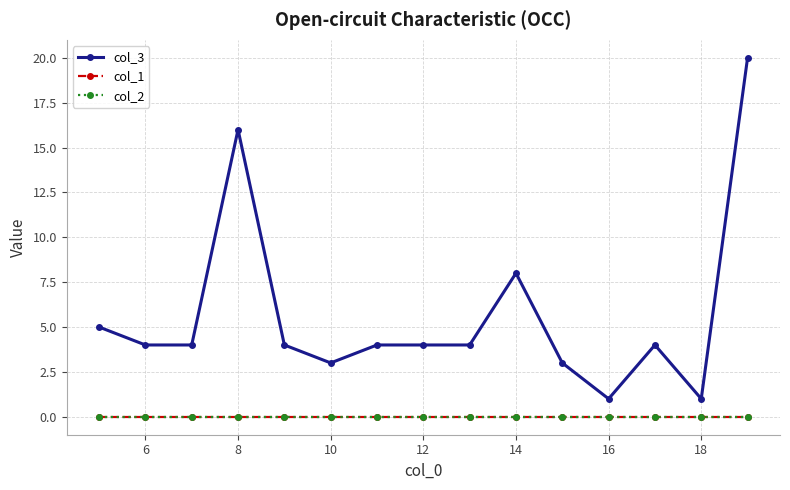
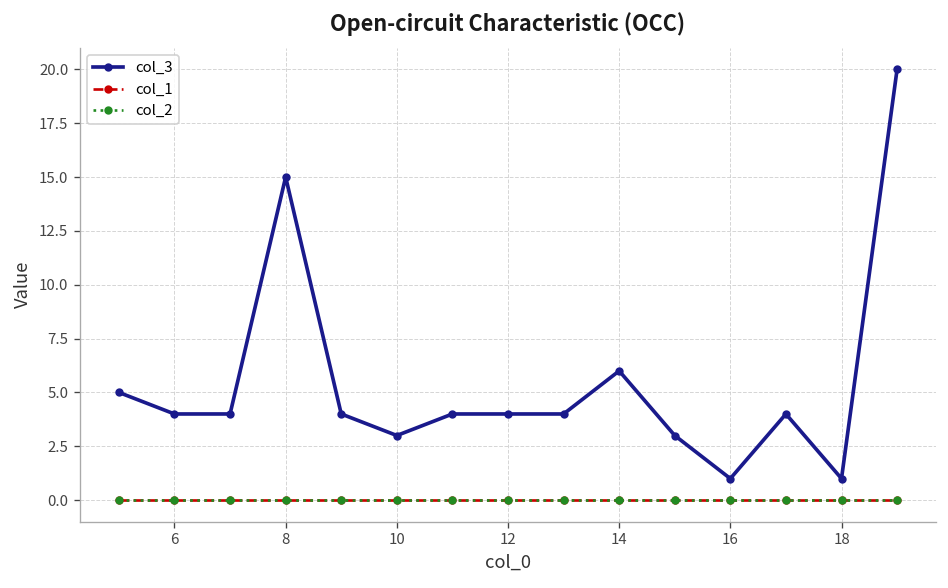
  {
    "col_3": {
      "6": 4,
-     "8": 16,
+     "8": 15,
      "10": 3,
      "12": 4,
-     "14": 8,
+     "14": 6,
      "16": 1,
      "18": 1
    },
    "col_2": {
      "6": 0,
      "8": 0,
      "10": 0,
      "12": 0,
      "14": 0,
      "16": 0,
      "18": 0
    }
  }
